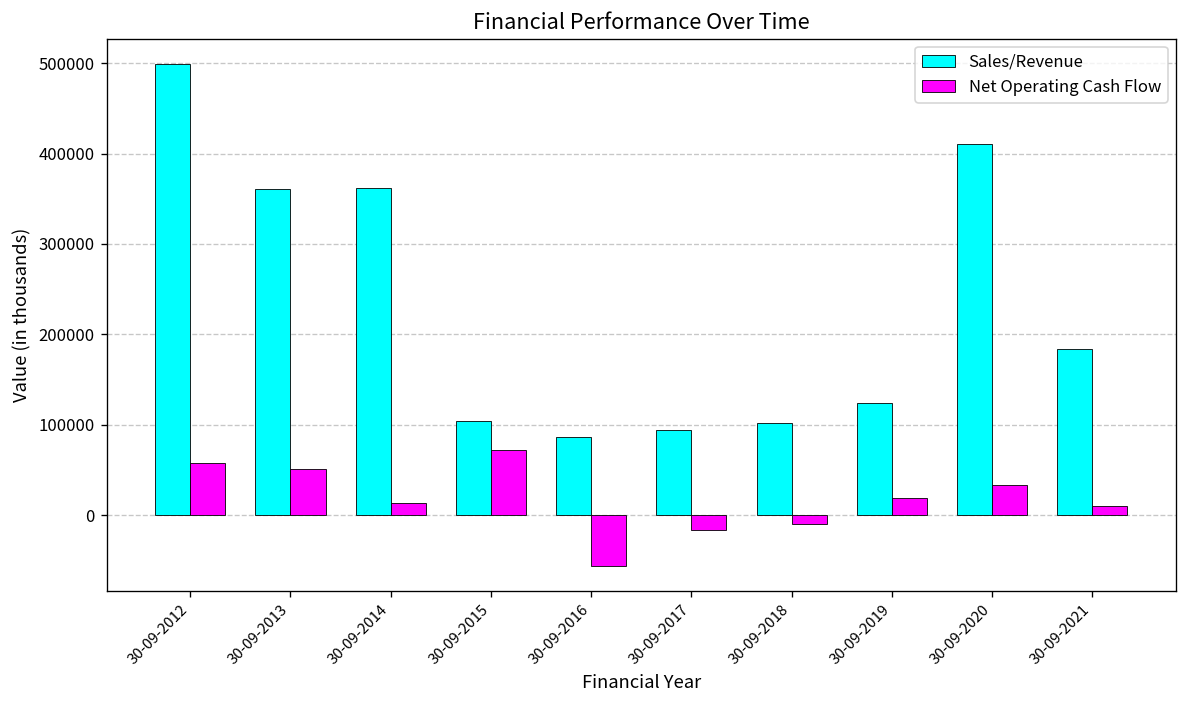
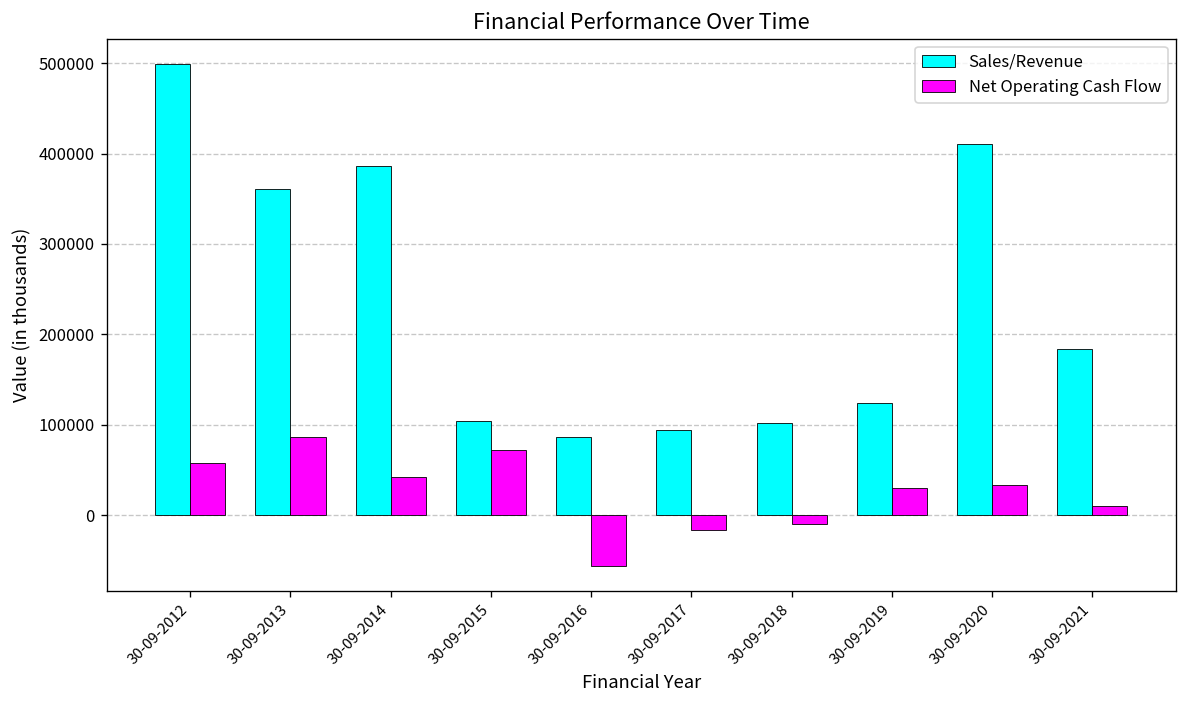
  {
    "Sales/Revenue": {
      "30-09-2012": 500000,
      "30-09-2013": 360000,
-     "30-09-2014": 360000,
+     "30-09-2014": 390000,
      "30-09-2015": 100000,
      "30-09-2016": 90000,
      "30-09-2017": 90000,
      "30-09-2018": 100000,
      "30-09-2019": 120000,
      "30-09-2020": 410000,
      "30-09-2021": 180000
    },
    "Net Operating Cash Flow": {
      "30-09-2012": 60000,
-     "30-09-2013": 50000,
-     "30-09-2014": 10000,
+     "30-09-2013": 90000,
+     "30-09-2014": 40000,
      "30-09-2015": 70000,
      "30-09-2016": -60000,
      "30-09-2017": -20000,
      "30-09-2018": -10000,
-     "30-09-2019": 20000,
+     "30-09-2019": 30000,
      "30-09-2020": 30000,
      "30-09-2021": 10000
    }
  }
